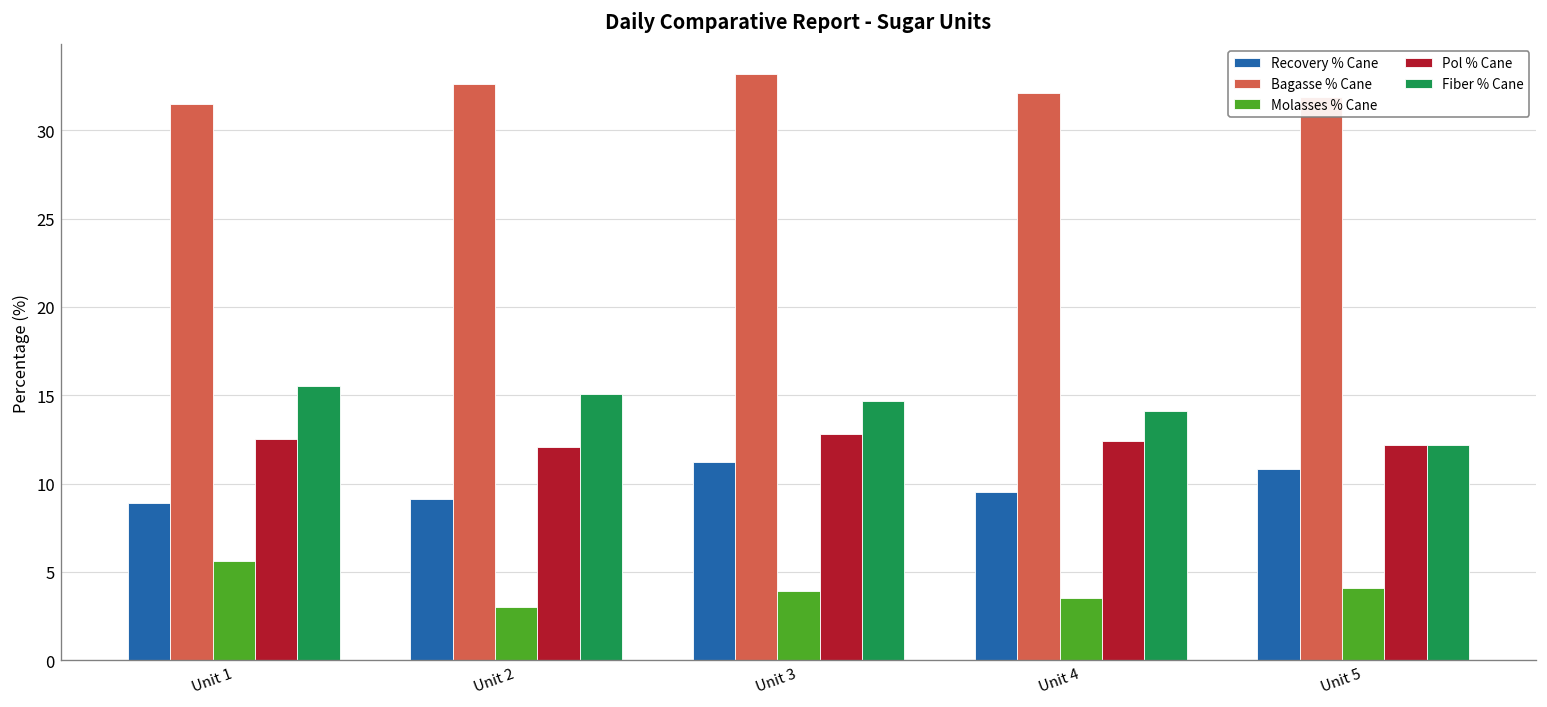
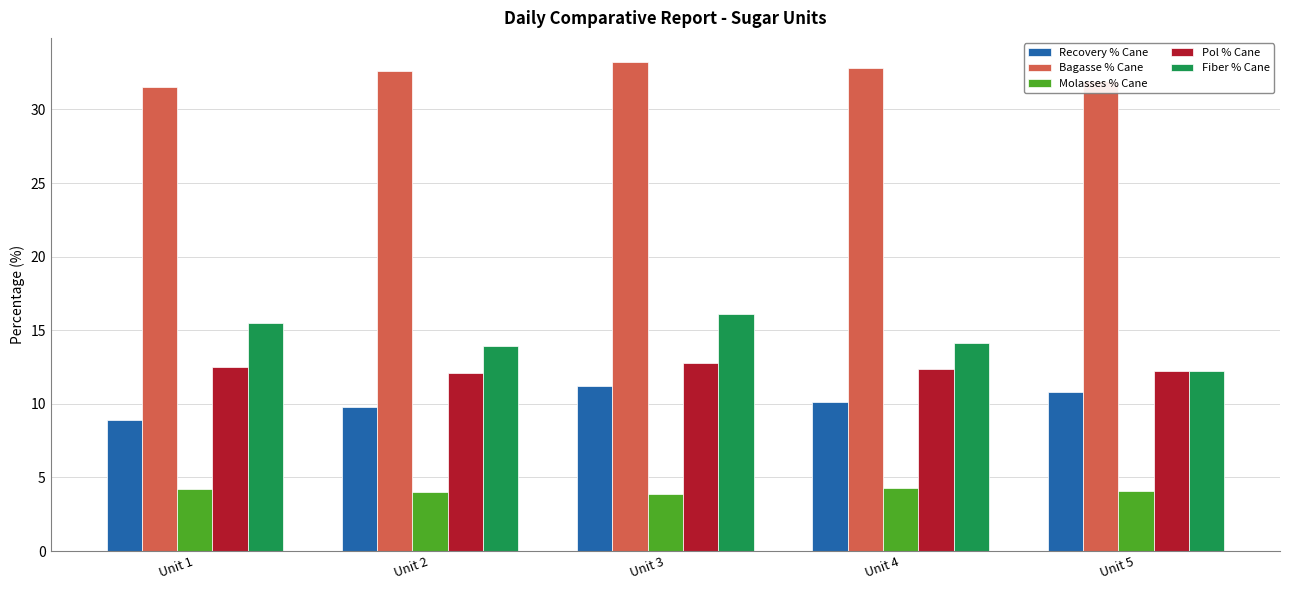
  {
    "Recovery % Cane": {
      "Unit 1": 8.9,
-     "Unit 2": 9.1,
+     "Unit 2": 9.8,
      "Unit 3": 11.2,
-     "Unit 4": 9.5,
+     "Unit 4": 10.1,
      "Unit 5": 10.8
    },
    "Bagasse % Cane": {
      "Unit 1": 31.5,
      "Unit 2": 32.6,
      "Unit 3": 33.2,
-     "Unit 4": 32.1
+     "Unit 4": 32.8
    },
    "Molasses % Cane": {
-     "Unit 1": 5.6,
-     "Unit 2": 3,
+     "Unit 1": 4.2,
+     "Unit 2": 4,
      "Unit 3": 3.9,
-     "Unit 4": 3.5,
+     "Unit 4": 4.3,
      "Unit 5": 4.1
    },
    "Pol % Cane": {
      "Unit 1": 12.5,
      "Unit 2": 12.1,
      "Unit 3": 12.8,
      "Unit 4": 12.4,
      "Unit 5": 12.2
    },
    "Fiber % Cane": {
      "Unit 1": 15.5,
-     "Unit 2": 15.1,
-     "Unit 3": 14.7,
+     "Unit 2": 13.9,
+     "Unit 3": 16.1,
      "Unit 4": 14.1,
      "Unit 5": 12.2
    }
  }
